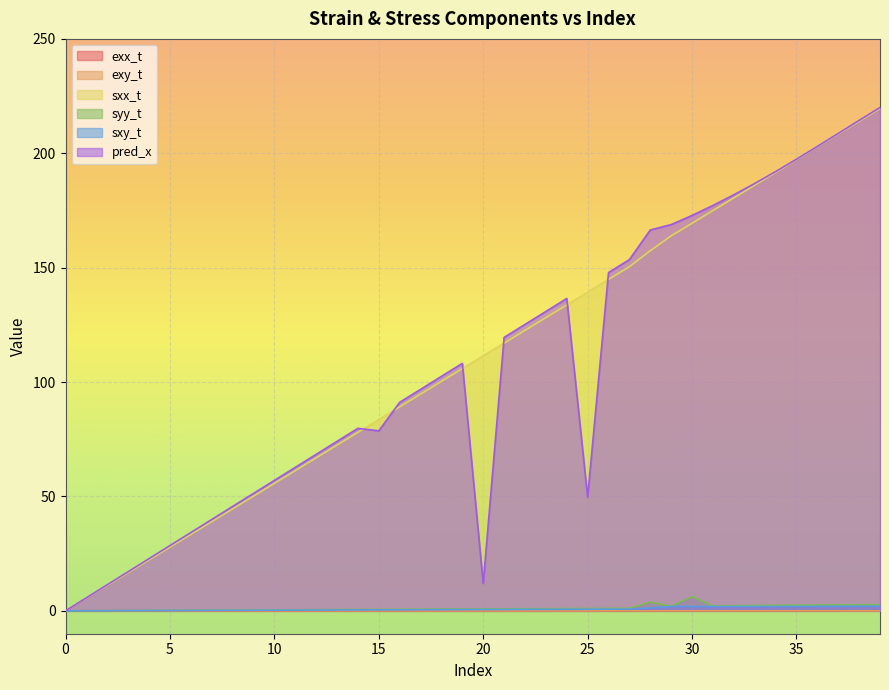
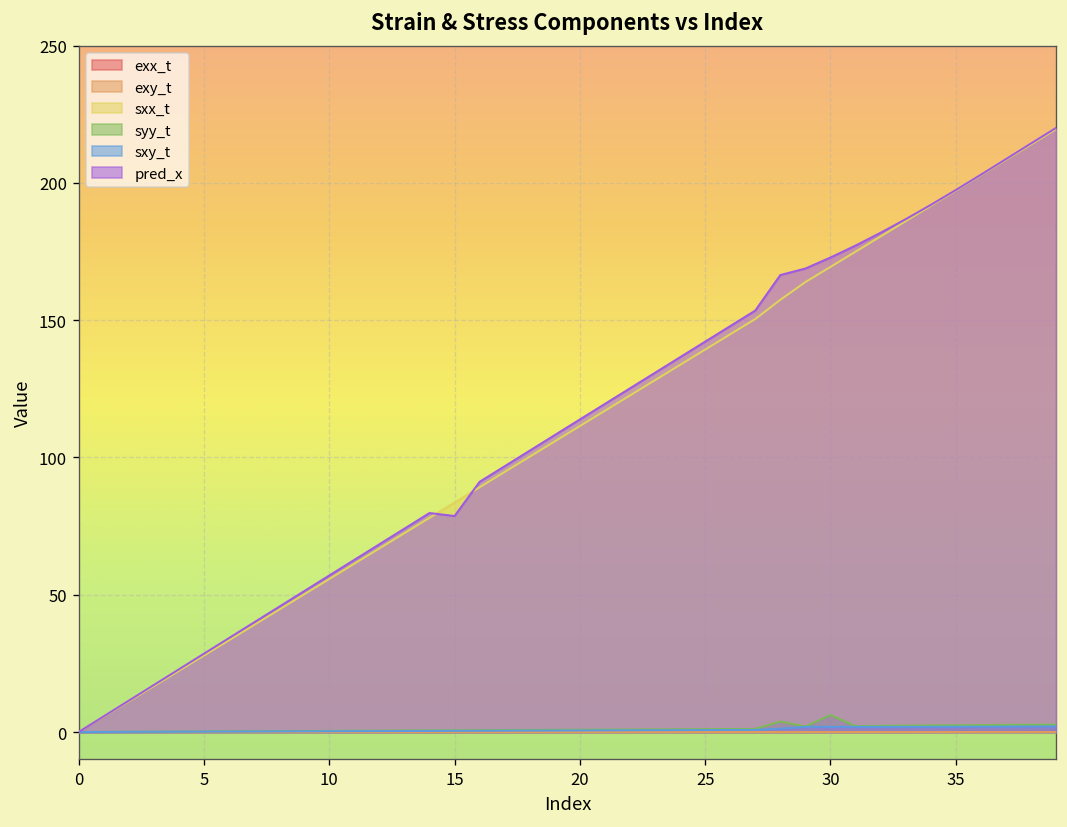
  {
    "syy_t": {
      "30": 6
    },
    "sxy_t": {
      "30": 2
    },
    "pred_x": {
      "10": 57,
      "15": 79,
-     "20": 12,
-     "25": 50,
+     "20": 114,
+     "25": 142,
      "30": 173
    }
  }
